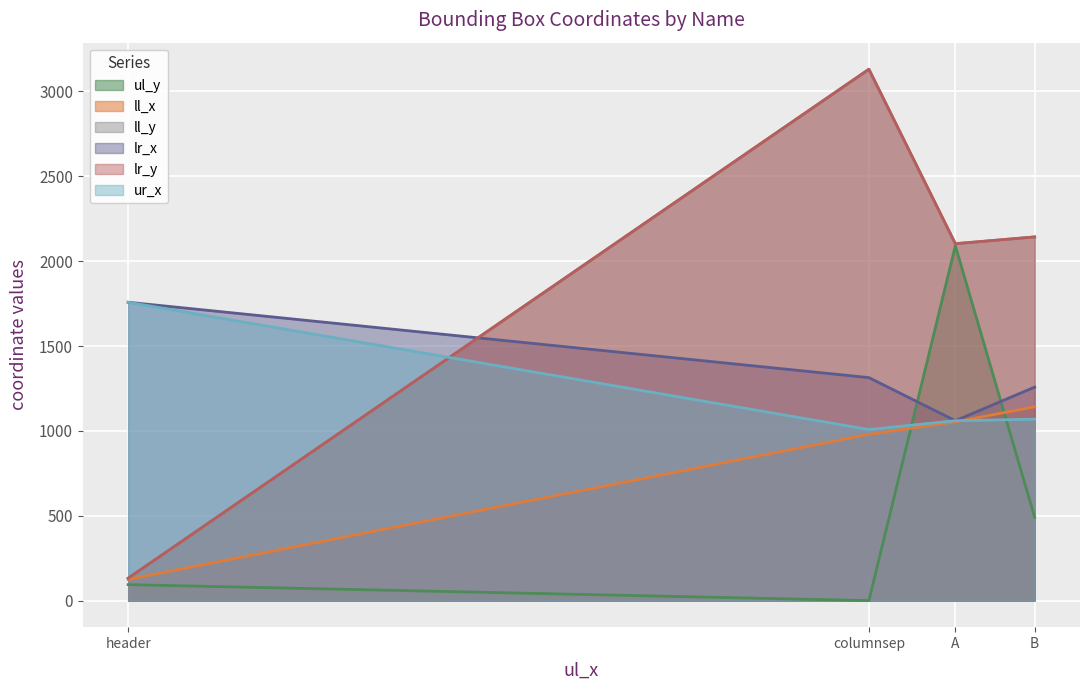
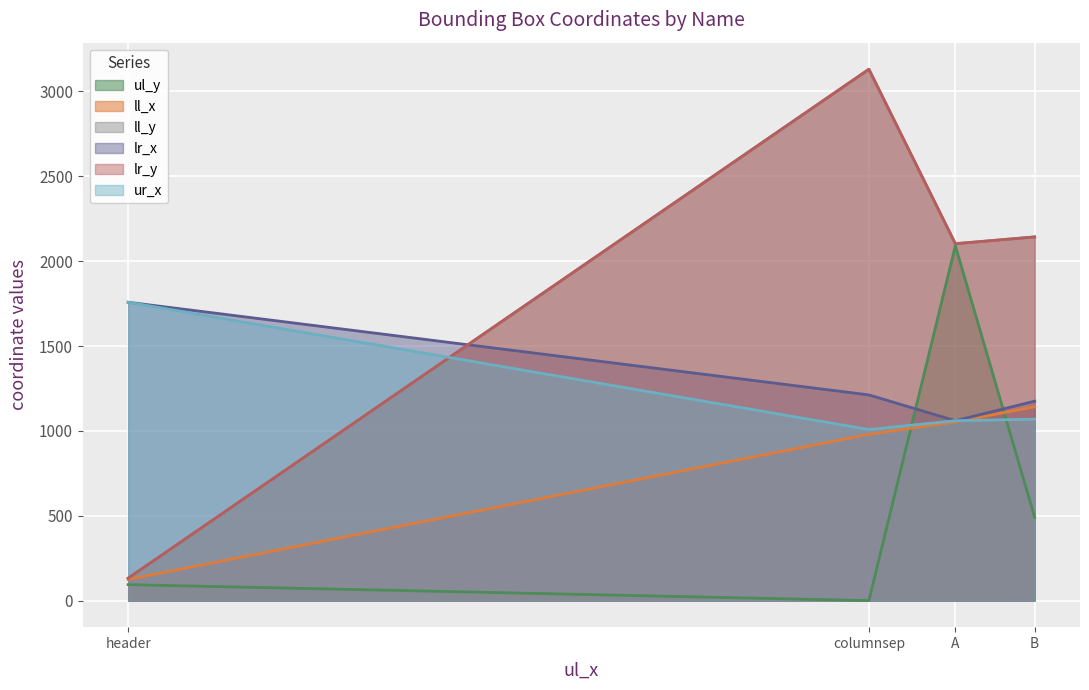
  {
    "ul_y": {
      "header": 90,
      "columnsep": 0,
      "B": 490
    },
    "lr_x": {
-     "columnsep": 1310,
-     "B": 1260
+     "columnsep": 1210,
+     "B": 1180
    },
    "ur_x": {
      "columnsep": 1010,
      "B": 1070
    }
  }
